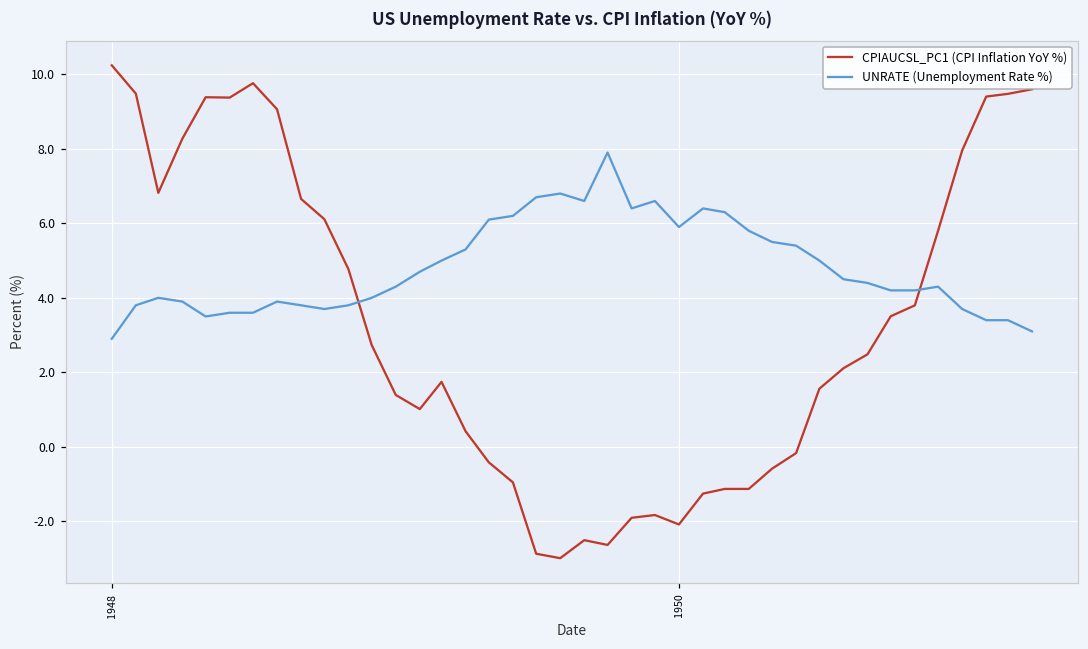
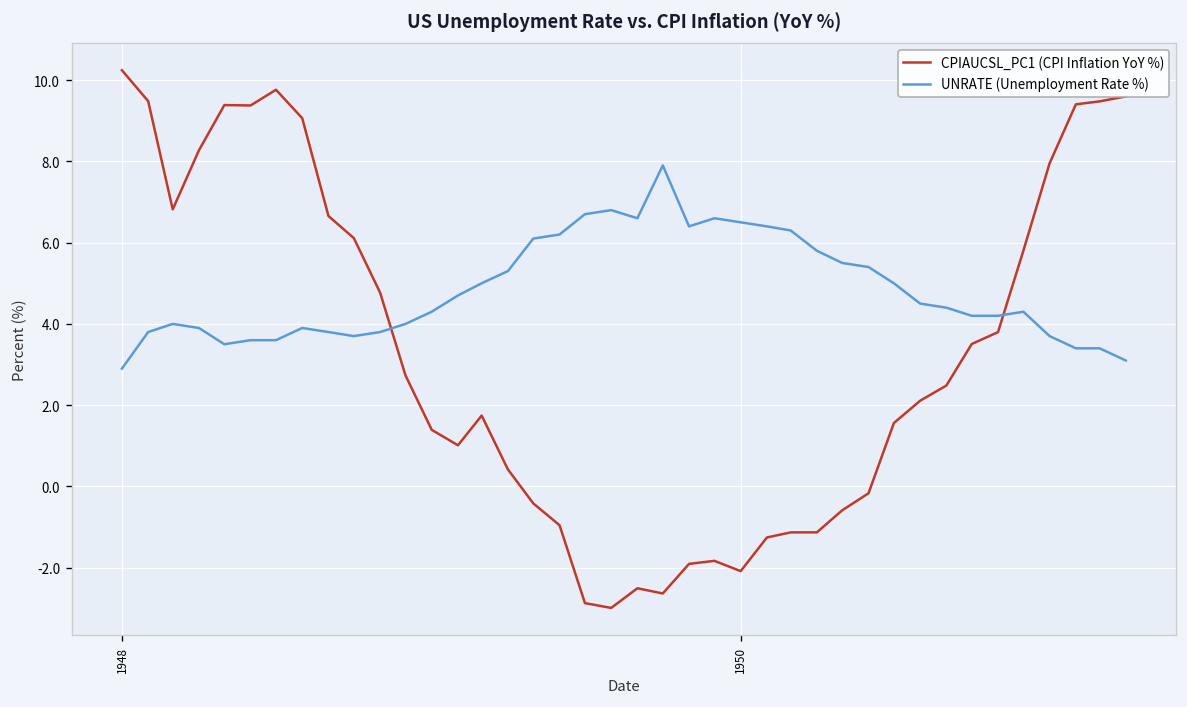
  {
    "CPIAUCSL_PC1 (CPI Inflation YoY %)": {
      "1948": 10.2,
      "1950": -2.1
    },
    "UNRATE (Unemployment Rate %)": {
      "1948": 2.9,
-     "1950": 5.9
+     "1950": 6.5
    }
  }
